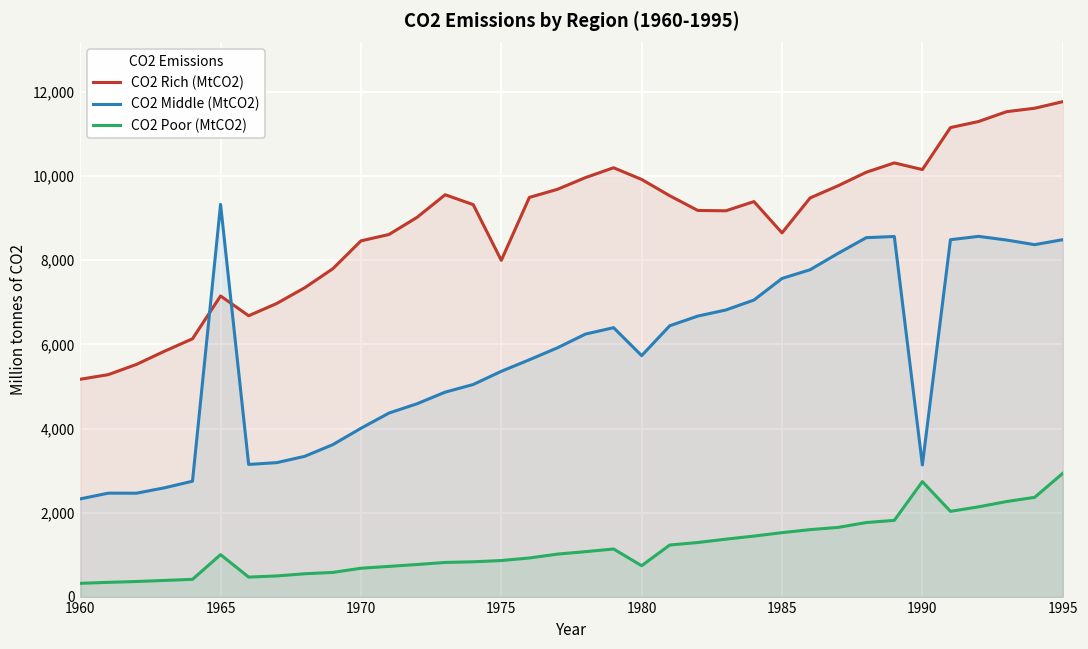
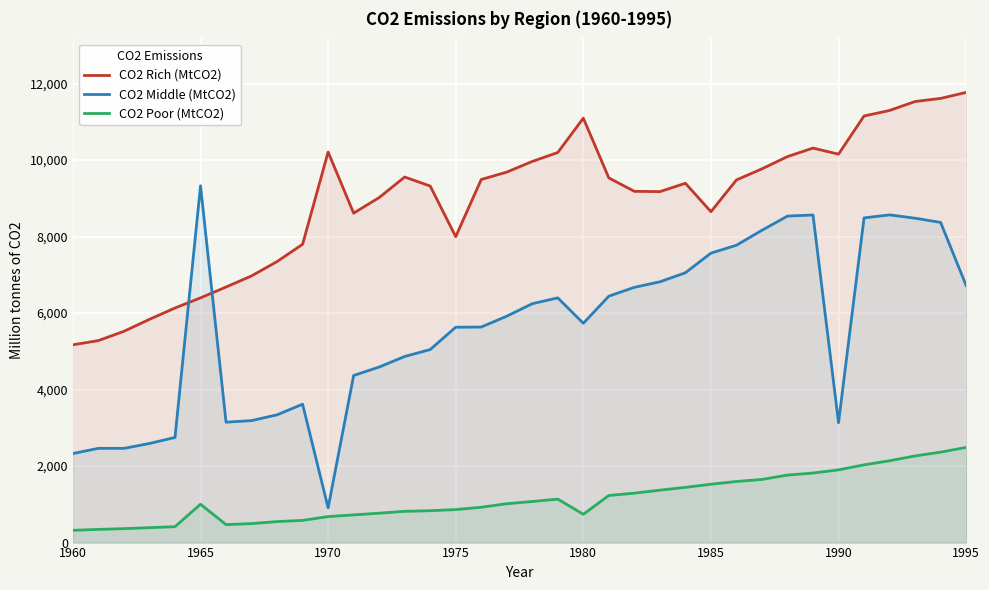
  {
    "CO2 Rich (MtCO2)": {
      "1960": "5,200",
-     "1965": "7,200",
-     "1970": "8,500",
+     "1965": "6,400",
+     "1970": "10,200",
      "1975": "8,000",
-     "1980": "9,900",
+     "1980": "11,100",
      "1985": "8,600",
      "1990": "10,200",
      "1995": "11,800"
    },
    "CO2 Middle (MtCO2)": {
      "1960": "2,300",
      "1965": "9,300",
-     "1970": "4,000",
-     "1975": "5,400",
+     "1970": "900",
+     "1975": "5,600",
      "1980": "5,700",
      "1985": "7,600",
      "1990": "3,100",
-     "1995": "8,500"
+     "1995": "6,700"
    },
    "CO2 Poor (MtCO2)": {
      "1960": "300",
      "1965": "1,000",
      "1970": "700",
      "1975": "900",
      "1980": "700",
      "1985": "1,500",
-     "1990": "2,700",
-     "1995": "2,900"
+     "1990": "1,900",
+     "1995": "2,500"
    }
  }
